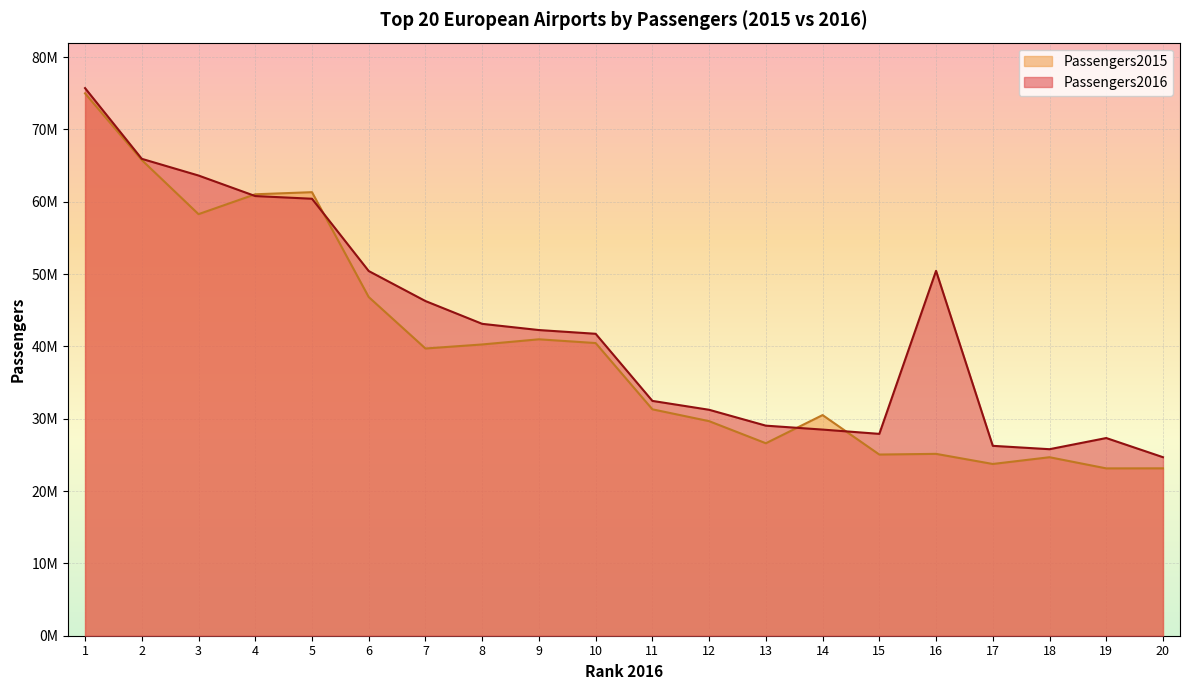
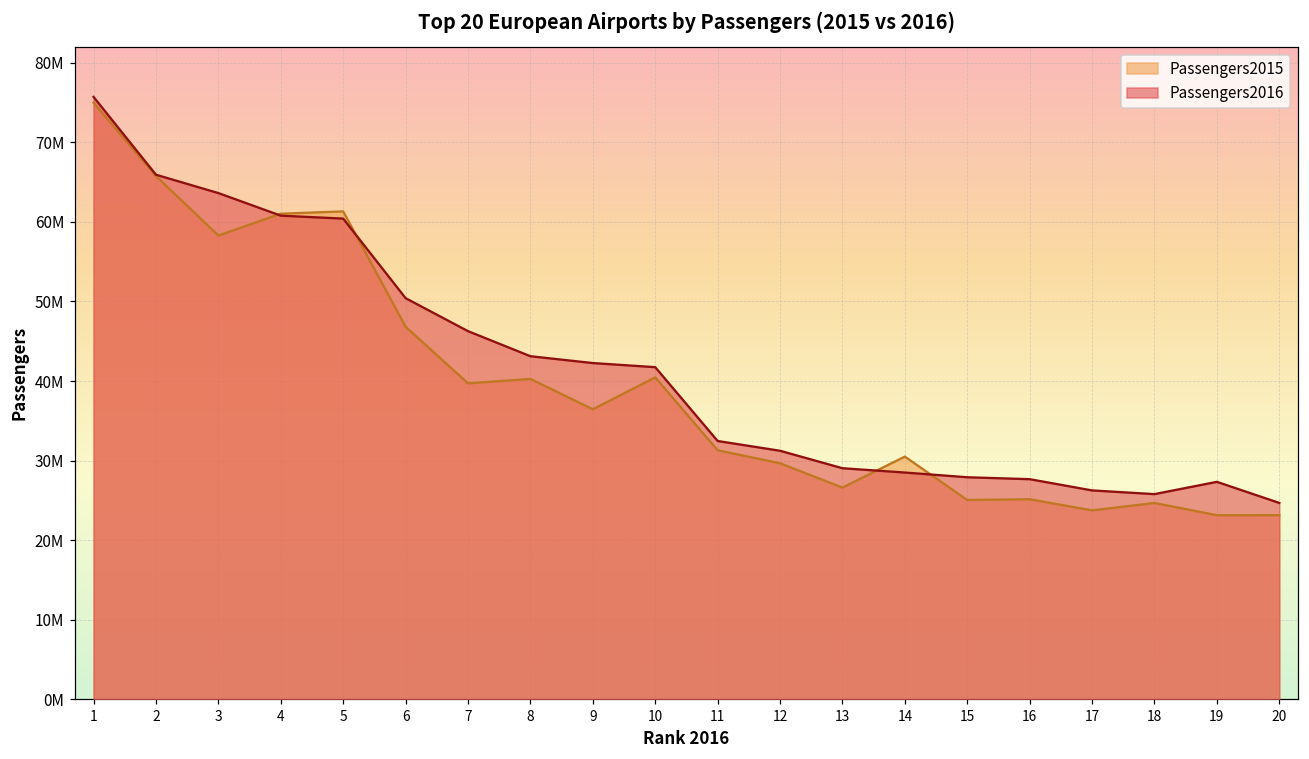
  {
    "Passengers2015": {
      "1": 75000000,
      "3": 58000000,
      "5": 61000000,
      "6": 47000000,
      "7": 40000000,
      "8": 40000000,
-     "9": 41000000,
+     "9": 36000000,
      "10": 40000000,
      "11": 31000000,
      "12": 30000000,
      "13": 27000000,
      "14": 31000000,
      "15": 25000000,
      "16": 25000000,
      "17": 24000000,
      "18": 25000000,
      "19": 23000000,
      "20": 23000000
    },
    "Passengers2016": {
      "1": 76000000,
      "3": 64000000,
      "5": 60000000,
      "6": 50000000,
      "7": 46000000,
      "8": 43000000,
      "9": 42000000,
      "10": 42000000,
      "11": 32000000,
      "12": 31000000,
      "13": 29000000,
      "14": 29000000,
      "15": 28000000,
-     "16": 50000000,
+     "16": 28000000,
      "17": 26000000,
      "18": 26000000,
      "19": 27000000,
      "20": 25000000
    }
  }
